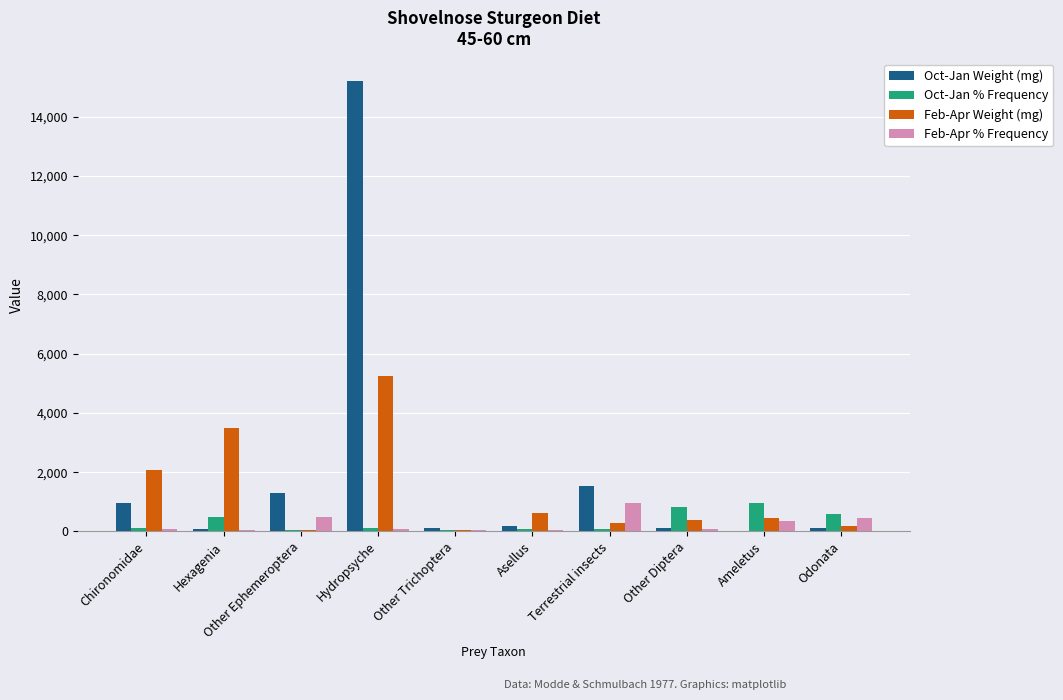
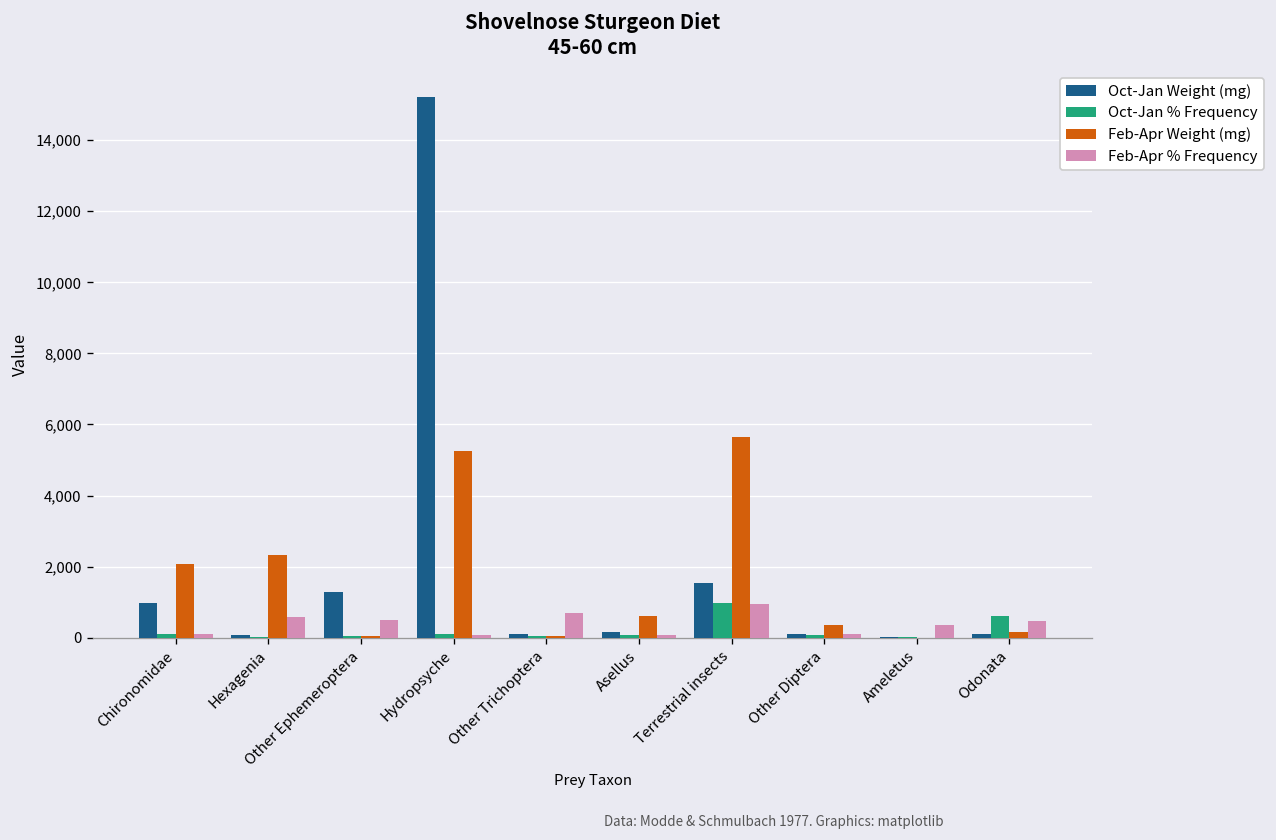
  {
    "Oct-Jan Weight (mg)": {
      "Chironomidae": "1,000",
      "Other Ephemeroptera": "1,300",
      "Hydropsyche": "15,200",
      "Other Trichoptera": "100",
      "Asellus": "200",
      "Terrestrial insects": "1,500",
      "Other Diptera": "100",
      "Odonata": "100"
    },
    "Oct-Jan % Frequency": {
      "Chironomidae": "100",
-     "Hexagenia": "500",
+     "Hexagenia": "0",
      "Hydropsyche": "100",
-     "Terrestrial insects": "100",
-     "Other Diptera": "800",
-     "Ameletus": "1,000",
+     "Terrestrial insects": "1,000",
+     "Other Diptera": "100",
+     "Ameletus": "0",
      "Odonata": "600"
    },
    "Feb-Apr Weight (mg)": {
      "Chironomidae": "2,100",
-     "Hexagenia": "3,500",
+     "Hexagenia": "2,300",
      "Hydropsyche": "5,200",
      "Asellus": "600",
-     "Terrestrial insects": "300",
+     "Terrestrial insects": "5,600",
      "Other Diptera": "400",
-     "Ameletus": "500",
+     "Ameletus": "0",
      "Odonata": "200"
    },
    "Feb-Apr % Frequency": {
      "Chironomidae": "100",
-     "Hexagenia": "0",
+     "Hexagenia": "600",
      "Other Ephemeroptera": "500",
      "Hydropsyche": "100",
-     "Other Trichoptera": "100",
+     "Other Trichoptera": "700",
      "Terrestrial insects": "900",
      "Other Diptera": "100",
      "Ameletus": "400",
      "Odonata": "500"
    }
  }
